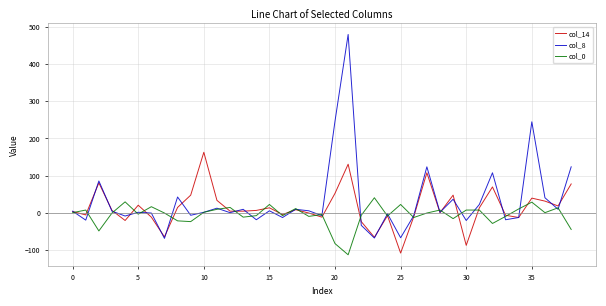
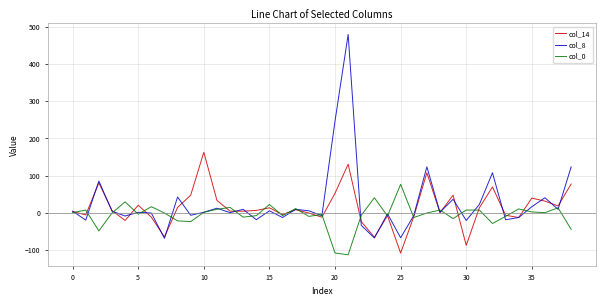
  {
    "col_14": {
      "5": 20,
      "10": 160,
      "15": 10,
      "20": 50,
      "25": -110,
      "30": -90,
      "35": 40
    },
    "col_8": {
      "15": 10,
      "20": 250,
      "25": -70,
      "30": -20,
-     "35": 240
+     "35": 20
    },
    "col_0": {
      "15": 20,
-     "20": -80,
-     "25": 20,
+     "20": -110,
+     "25": 80,
      "30": 10,
-     "35": 30
+     "35": 0
    }
  }
